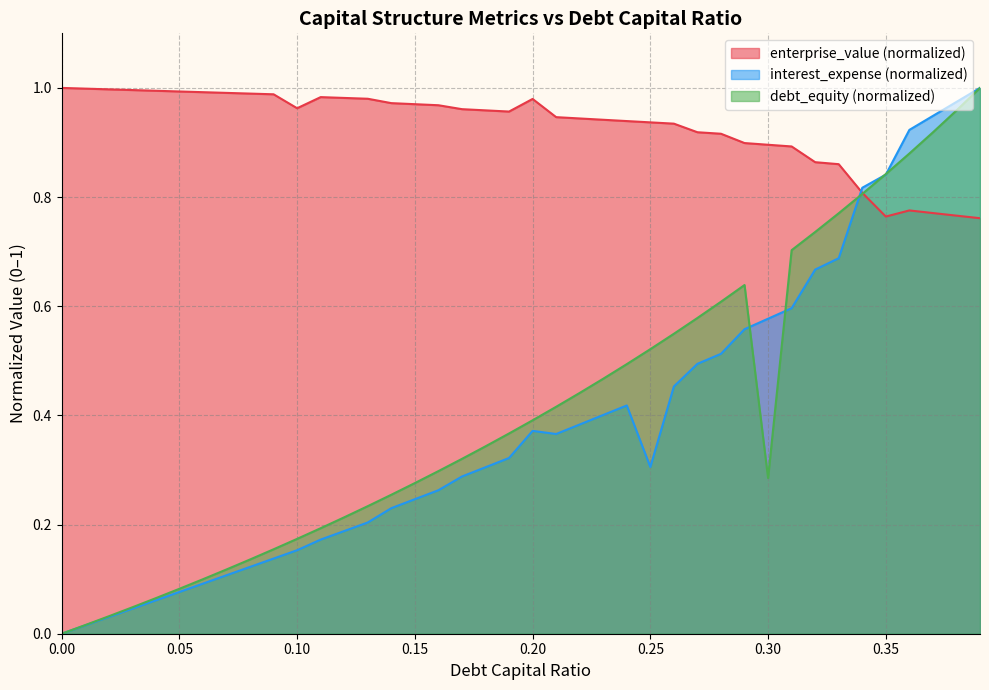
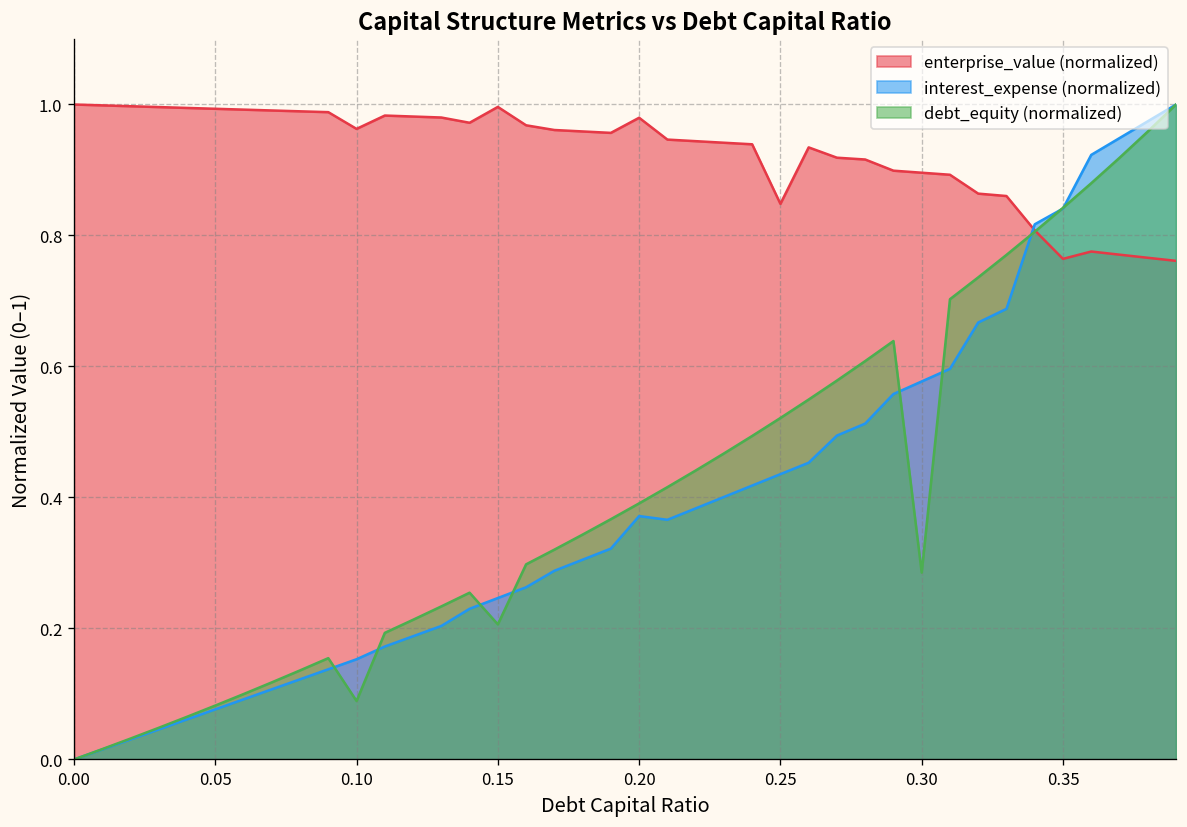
  {
    "enterprise_value (normalized)": {
      "0.00": 1.00,
      "0.05": 0.99,
      "0.10": 0.96,
-     "0.15": 0.97,
+     "0.15": 1.00,
      "0.20": 0.98,
-     "0.25": 0.94,
+     "0.25": 0.85,
      "0.30": 0.90,
      "0.35": 0.76
    },
    "interest_expense (normalized)": {
      "0.05": 0.08,
      "0.10": 0.15,
      "0.15": 0.25,
      "0.20": 0.37,
-     "0.25": 0.31,
+     "0.25": 0.44,
      "0.30": 0.58
    },
    "debt_equity (normalized)": {
      "0.05": 0.08,
-     "0.10": 0.17,
-     "0.15": 0.28,
+     "0.10": 0.09,
+     "0.15": 0.21,
      "0.20": 0.39,
      "0.25": 0.52,
      "0.30": 0.29
    }
  }
